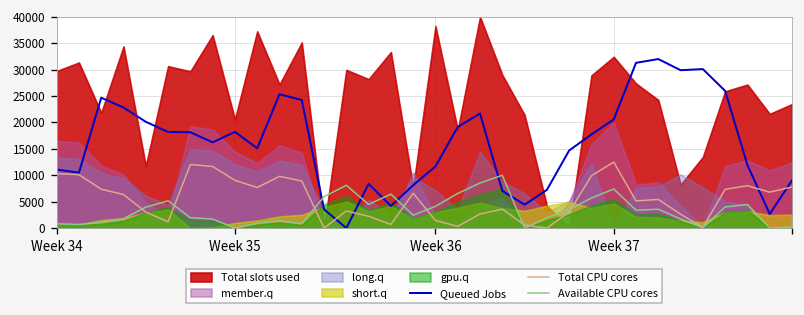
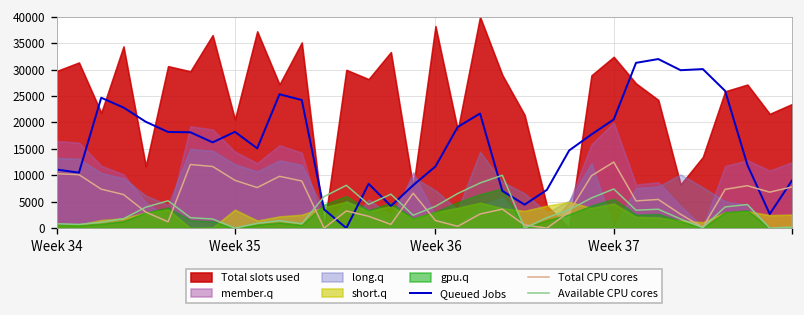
  {
    "Queued Jobs": {
      "Week 34": 11000,
      "Week 35": 18000,
      "Week 36": 12000,
      "Week 37": 21000
    },
    "Total slots used": {
      "Week 34": 30000,
      "Week 35": 21000,
      "Week 36": 38000,
      "Week 37": 32000
    },
    "Total CPU cores": {
      "Week 34": 10000,
      "Week 35": 9000,
      "Week 36": 1000,
      "Week 37": 13000
    },
    "member.q": {
      "Week 34": 16000,
      "Week 35": 14000,
      "Week 36": 2000,
      "Week 37": 20000
    },
    "long.q": {
      "Week 34": 13000,
      "Week 35": 12000,
      "Week 36": 7000,
      "Week 37": 0
    },
    "short.q": {
-     "Week 35": 1000,
+     "Week 35": 3000,
      "Week 37": 5000
    }
  }
